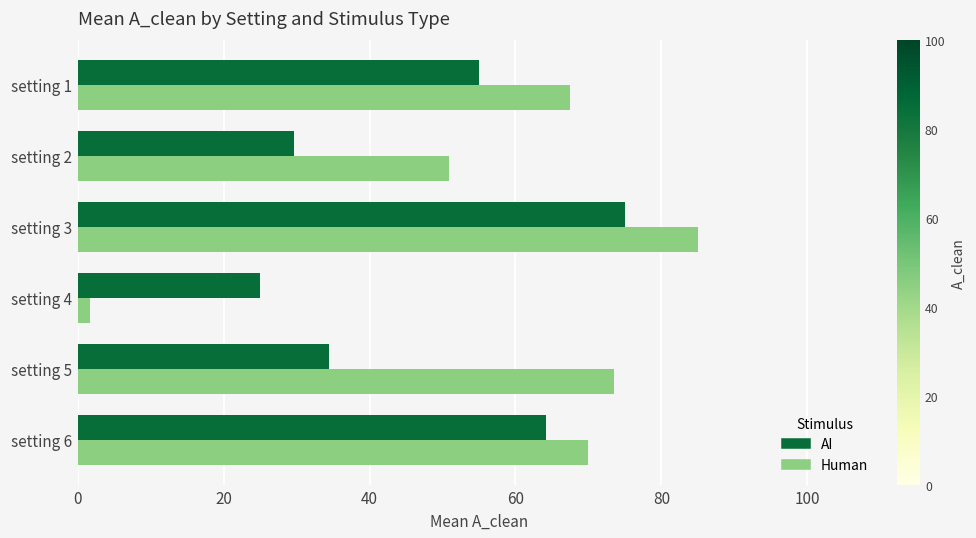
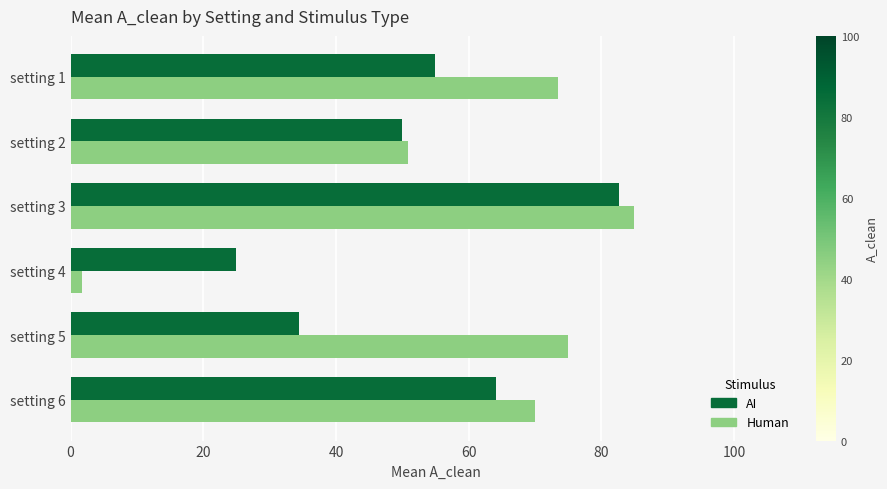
  {
    "AI": {
      "setting 1": 55,
-     "setting 2": 30,
-     "setting 3": 75,
+     "setting 2": 50,
+     "setting 3": 83,
      "setting 4": 25,
      "setting 5": 34,
      "setting 6": 64
    },
    "Human": {
-     "setting 1": 68,
+     "setting 1": 73,
      "setting 2": 51,
      "setting 3": 85,
      "setting 4": 2,
-     "setting 5": 74,
+     "setting 5": 75,
      "setting 6": 70
    }
  }
